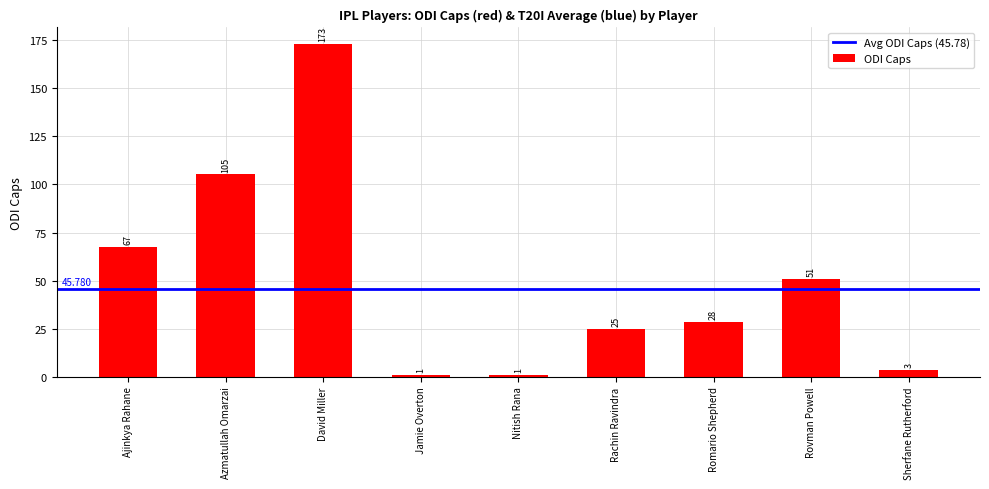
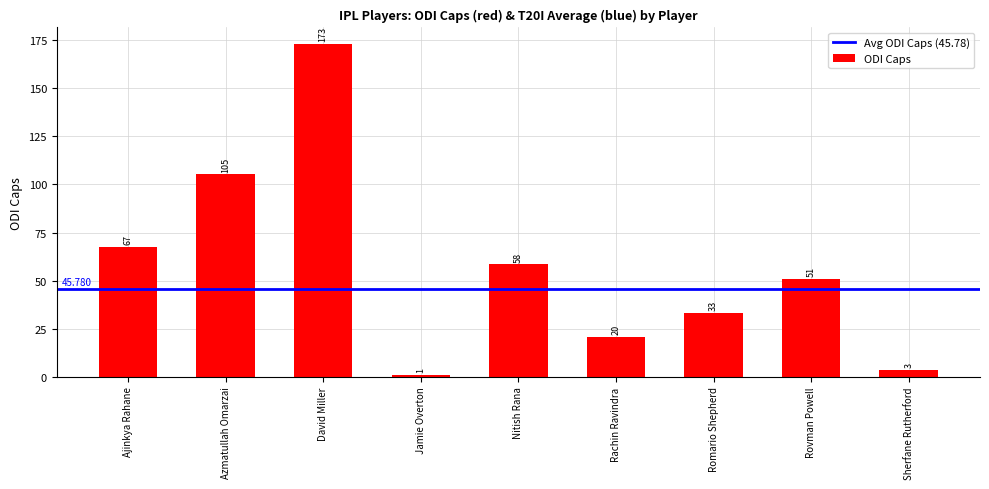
  {
    "Ajinkya Rahane": 67,
    "Azmatullah Omarzai": 105,
    "David Miller": 173,
    "Jamie Overton": 1,
-   "Nitish Rana": 1,
-   "Rachin Ravindra": 25,
-   "Romario Shepherd": 28,
+   "Nitish Rana": 58,
+   "Rachin Ravindra": 20,
+   "Romario Shepherd": 33,
    "Rovman Powell": 51
  }
